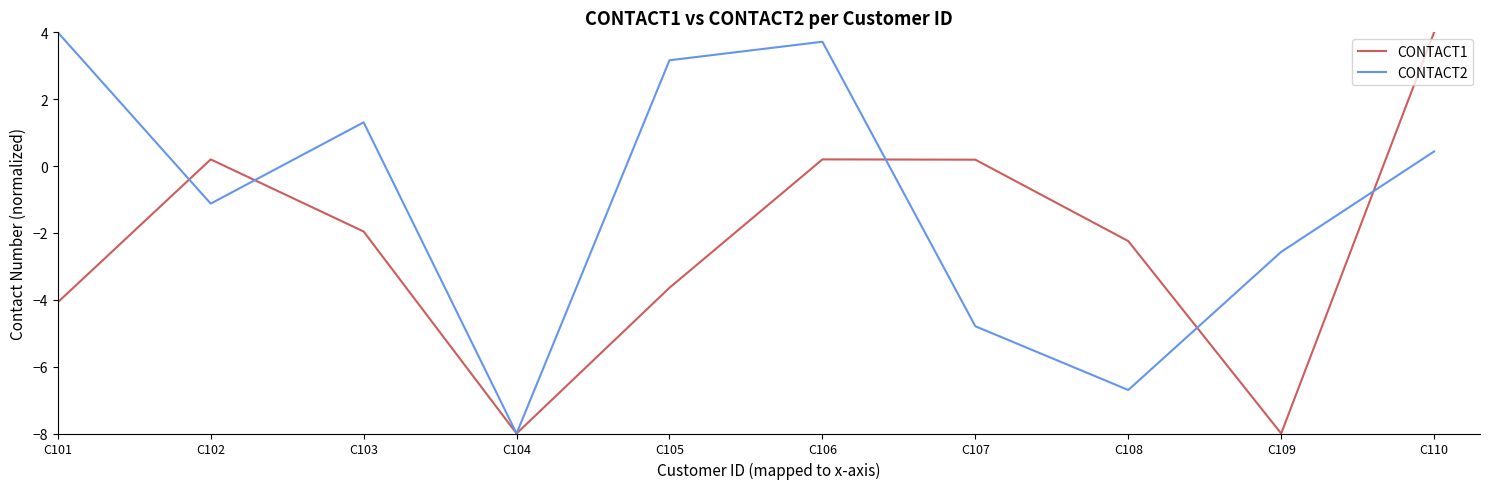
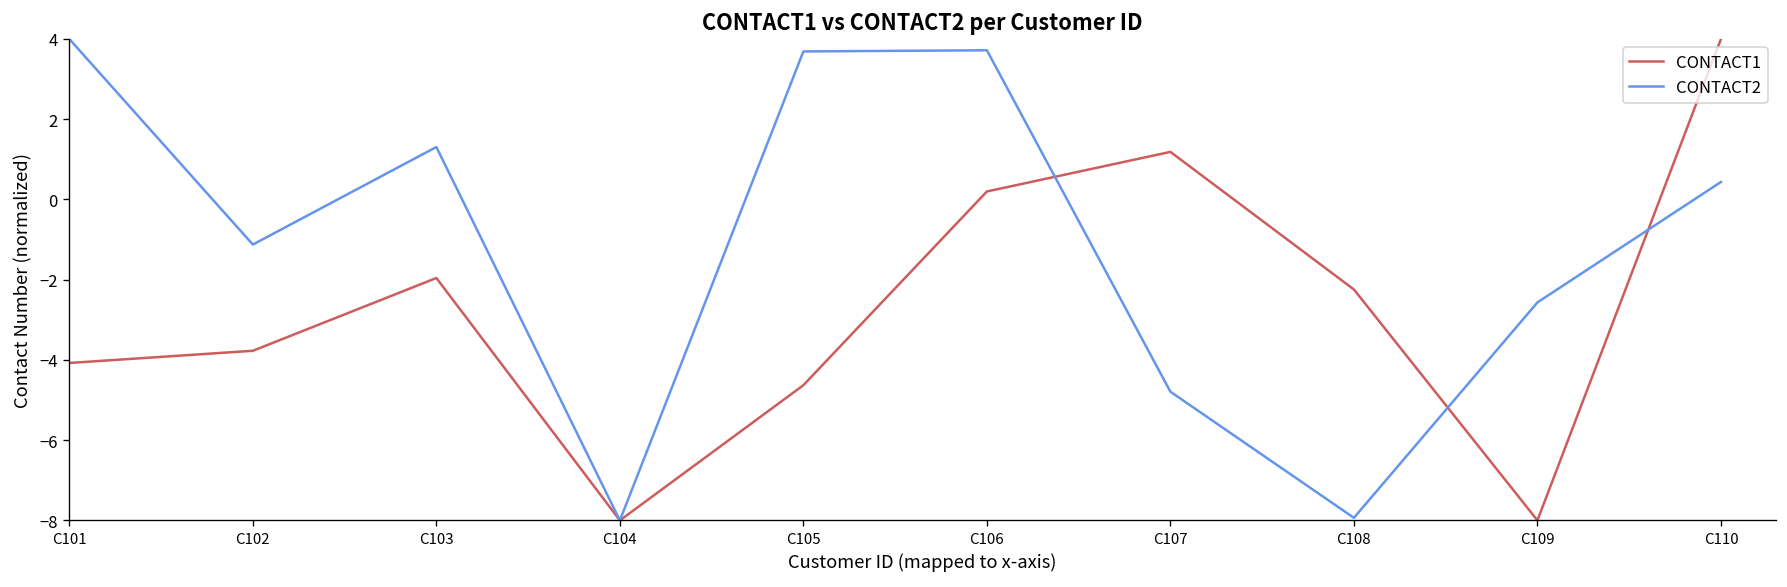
  {
    "CONTACT1": {
      "C101": -4.1,
-     "C102": 0.2,
+     "C102": -3.8,
      "C103": -2.0,
-     "C105": -3.6,
+     "C105": -4.6,
      "C106": 0.2,
-     "C107": 0.2,
+     "C107": 1.2,
      "C108": -2.2,
      "C109": -8.0,
      "C110": 4.0
    },
    "CONTACT2": {
      "C101": 4.0,
      "C102": -1.1,
      "C103": 1.3,
-     "C105": 3.2,
+     "C105": 3.7,
      "C106": 3.7,
      "C107": -4.8,
-     "C108": -6.7,
+     "C108": -7.9,
      "C109": -2.6,
      "C110": 0.4
    }
  }
